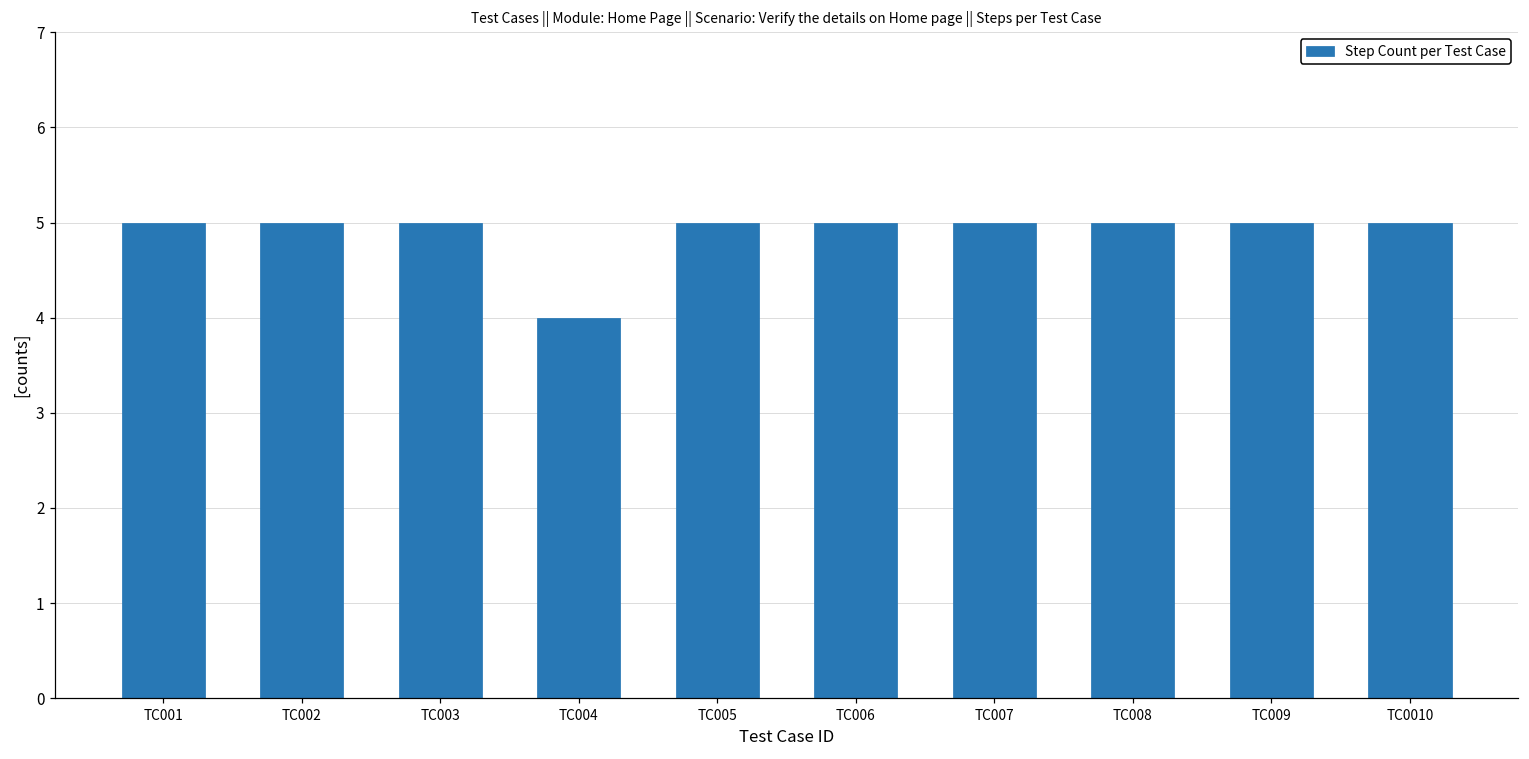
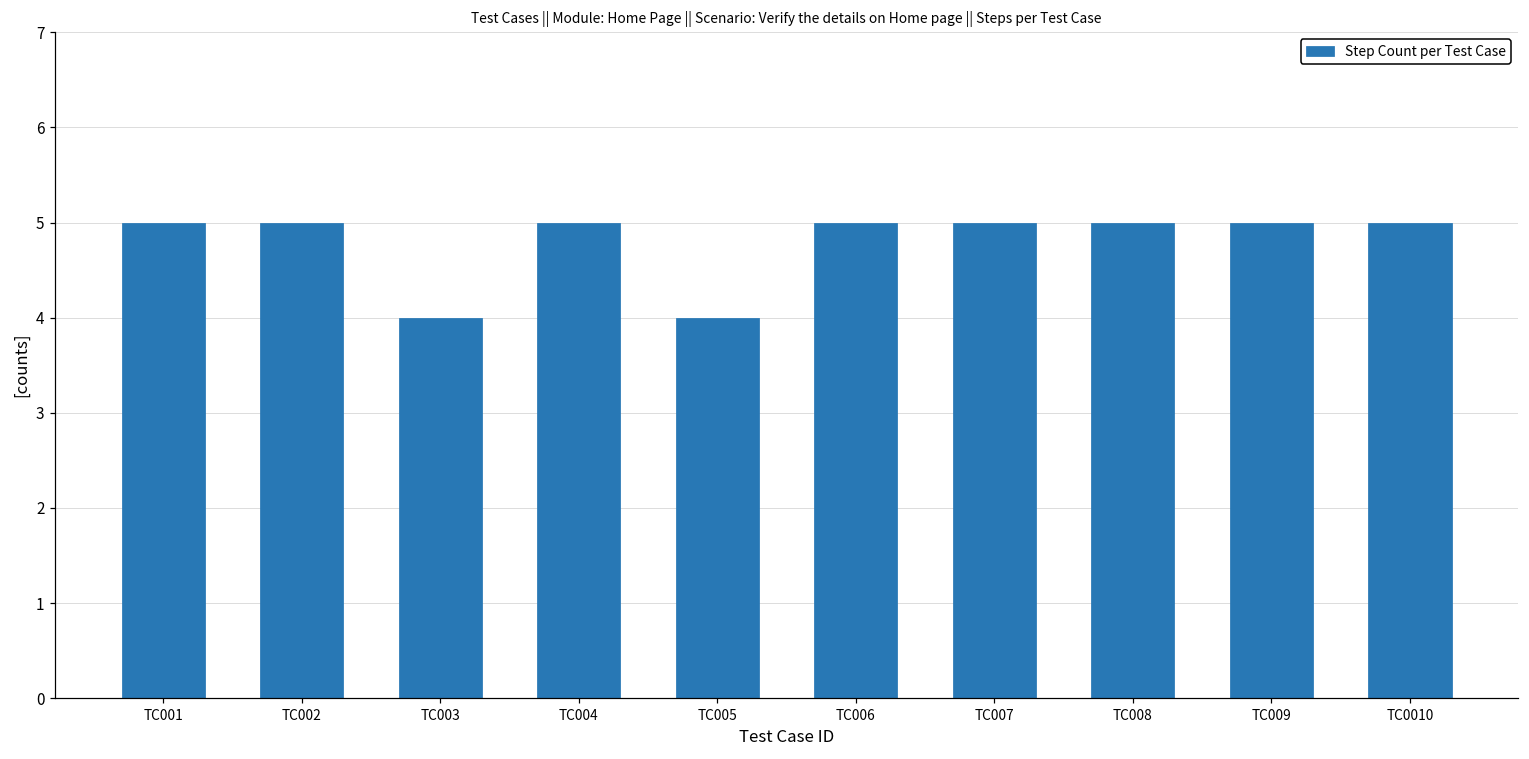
  {
    "TC001": 5,
    "TC002": 5,
-   "TC003": 5,
-   "TC004": 4,
-   "TC005": 5,
+   "TC003": 4,
+   "TC004": 5,
+   "TC005": 4,
    "TC006": 5,
    "TC007": 5,
    "TC008": 5,
    "TC009": 5,
    "TC0010": 5
  }
